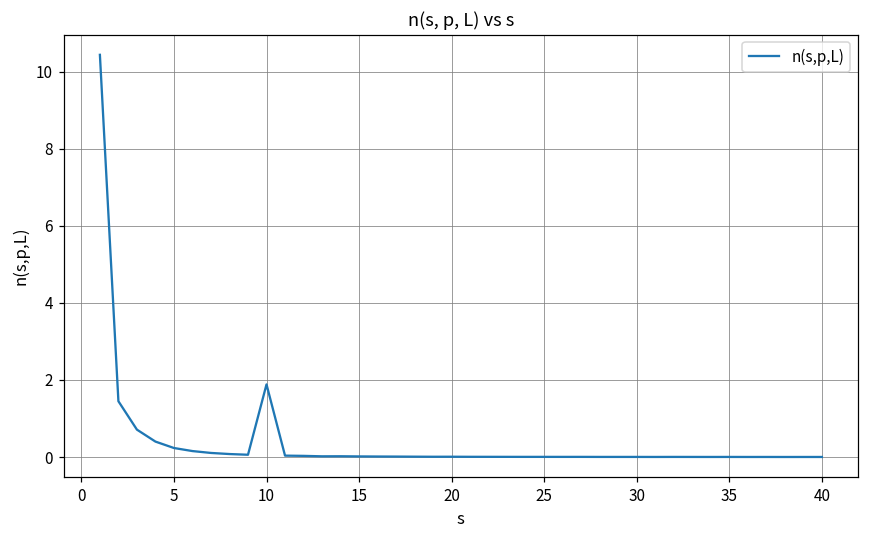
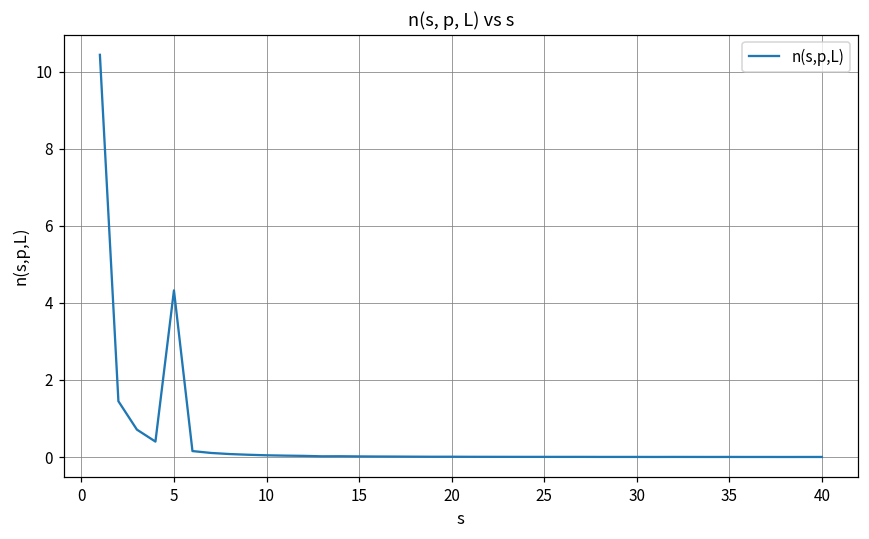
  {
-   "5": 0.2,
-   "10": 1.9,
+   "5": 4.3,
+   "10": 0.0,
    "15": 0.0,
    "20": 0.0,
    "25": 0.0,
    "30": 0.0,
    "35": 0.0,
    "40": 0.0
  }
